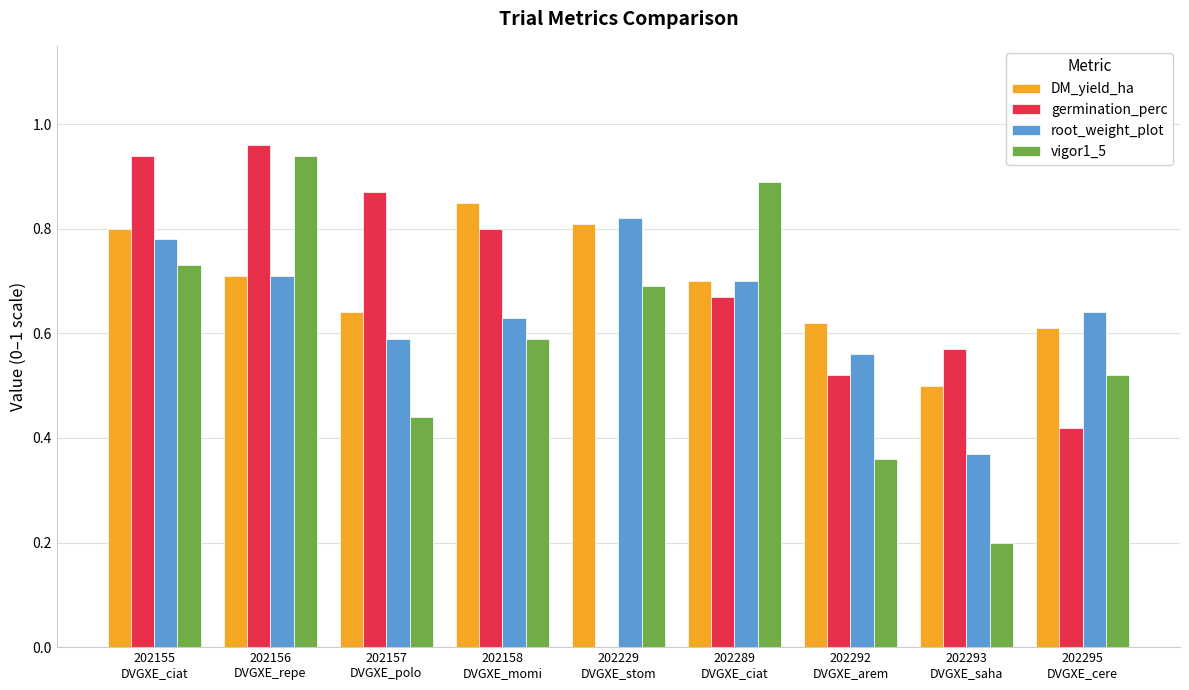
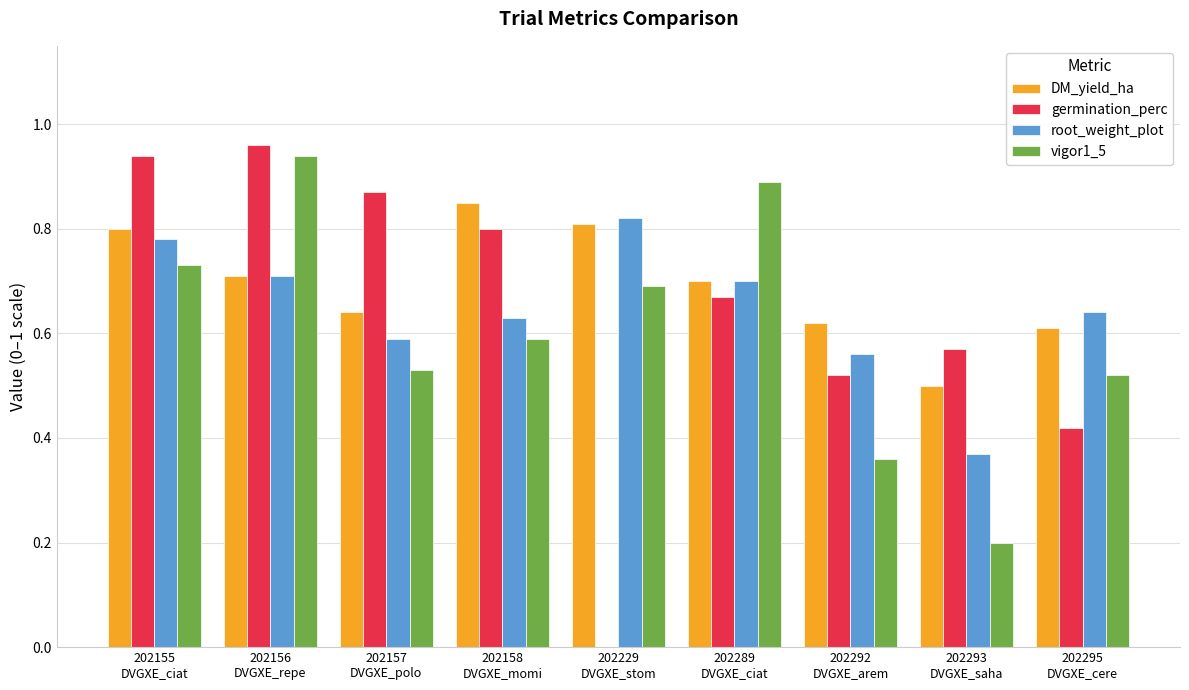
  {
    "DM_yield_ha": {
      "202155 DVGXE_ciat": 0.80,
      "202156 DVGXE_repe": 0.71,
      "202157 DVGXE_polo": 0.64,
      "202158 DVGXE_momi": 0.85,
      "202229 DVGXE_stom": 0.81,
      "202289 DVGXE_ciat": 0.70,
      "202292 DVGXE_arem": 0.62,
      "202293 DVGXE_saha": 0.50,
      "202295 DVGXE_cere": 0.61
    },
    "germination_perc": {
      "202155 DVGXE_ciat": 0.94,
      "202156 DVGXE_repe": 0.96,
      "202157 DVGXE_polo": 0.87,
      "202158 DVGXE_momi": 0.80,
      "202229 DVGXE_stom": 0.00,
      "202289 DVGXE_ciat": 0.67,
      "202292 DVGXE_arem": 0.52,
      "202293 DVGXE_saha": 0.57,
      "202295 DVGXE_cere": 0.42
    },
    "root_weight_plot": {
      "202155 DVGXE_ciat": 0.78,
      "202156 DVGXE_repe": 0.71,
      "202157 DVGXE_polo": 0.59,
      "202158 DVGXE_momi": 0.63,
      "202229 DVGXE_stom": 0.82,
      "202289 DVGXE_ciat": 0.70,
      "202292 DVGXE_arem": 0.56,
      "202293 DVGXE_saha": 0.37,
      "202295 DVGXE_cere": 0.64
    },
    "vigor1_5": {
      "202155 DVGXE_ciat": 0.73,
      "202156 DVGXE_repe": 0.94,
-     "202157 DVGXE_polo": 0.44,
+     "202157 DVGXE_polo": 0.53,
      "202158 DVGXE_momi": 0.59,
      "202229 DVGXE_stom": 0.69,
      "202289 DVGXE_ciat": 0.89,
      "202292 DVGXE_arem": 0.36,
      "202293 DVGXE_saha": 0.20,
      "202295 DVGXE_cere": 0.52
    }
  }
